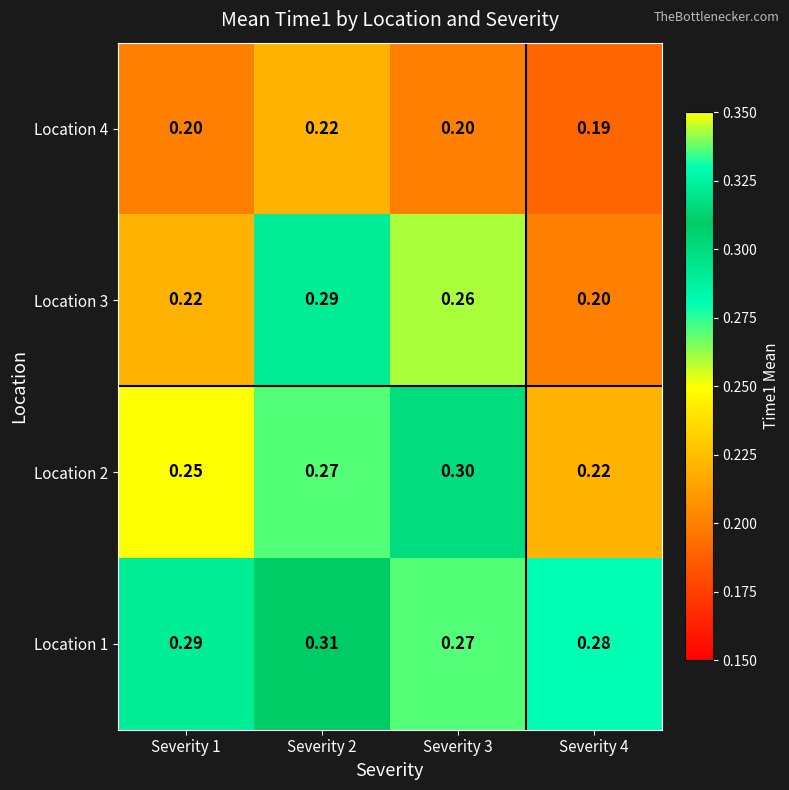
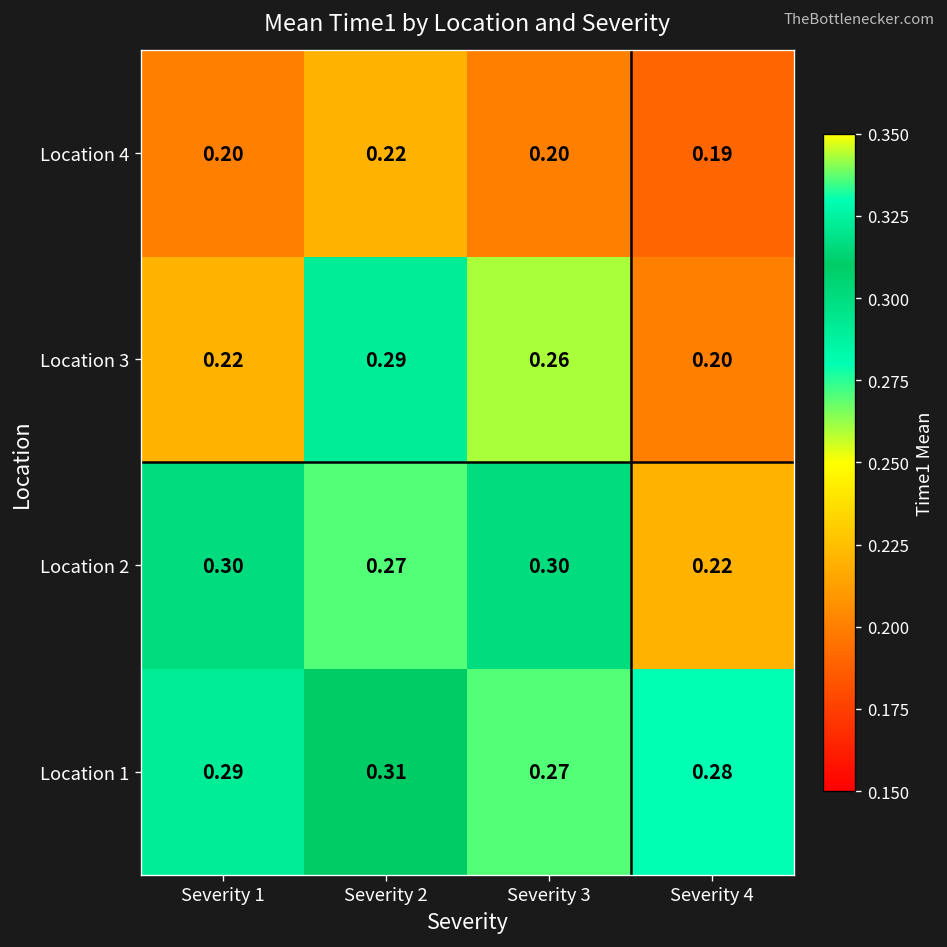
  {
    "Location 4": {
      "Severity 1": 0.20,
      "Severity 2": 0.22,
      "Severity 3": 0.20,
      "Severity 4": 0.19
    },
    "Location 3": {
      "Severity 1": 0.22,
      "Severity 2": 0.29,
      "Severity 3": 0.26,
      "Severity 4": 0.20
    },
    "Location 2": {
-     "Severity 1": 0.25,
+     "Severity 1": 0.30,
      "Severity 2": 0.27,
      "Severity 3": 0.30,
      "Severity 4": 0.22
    },
    "Location 1": {
      "Severity 1": 0.29,
      "Severity 2": 0.31,
      "Severity 3": 0.27,
      "Severity 4": 0.28
    }
  }
